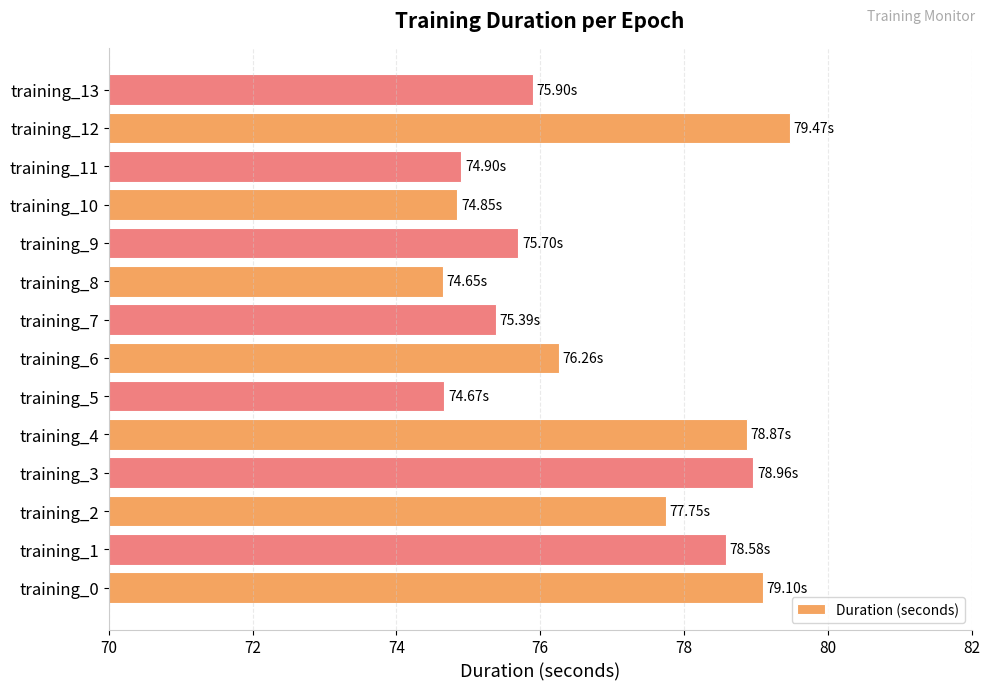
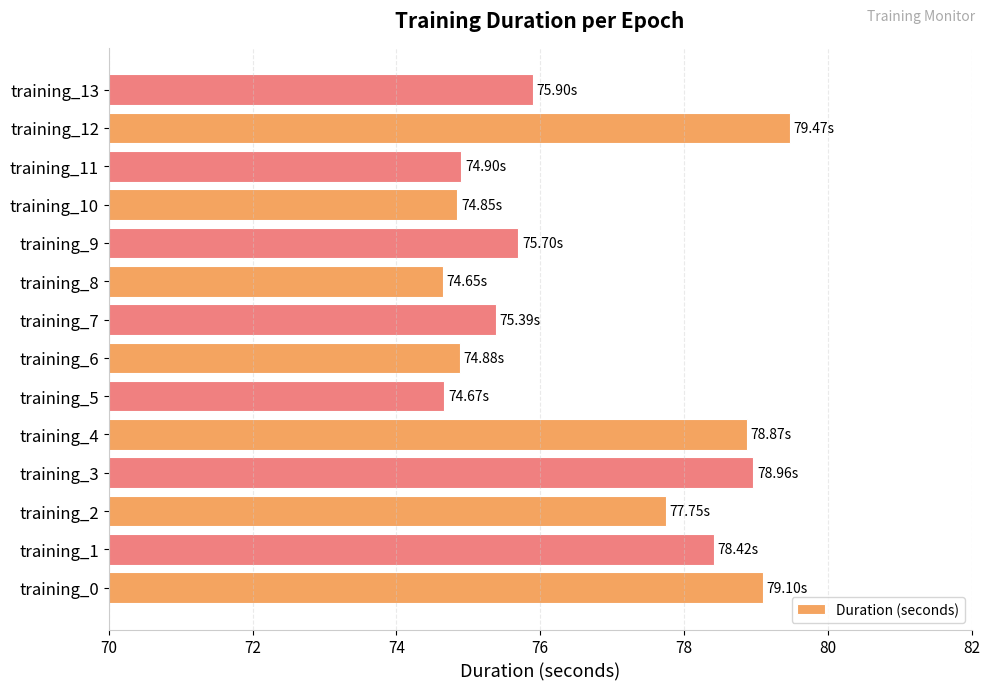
  {
    "training_13": "75.90s",
    "training_12": "79.47s",
    "training_11": "74.90s",
    "training_10": "74.85s",
    "training_9": "75.70s",
    "training_8": "74.65s",
    "training_7": "75.39s",
-   "training_6": "76.26s",
+   "training_6": "74.88s",
    "training_5": "74.67s",
    "training_4": "78.87s",
    "training_3": "78.96s",
    "training_2": "77.75s",
-   "training_1": "78.58s",
+   "training_1": "78.42s",
    "training_0": "79.10s"
  }
